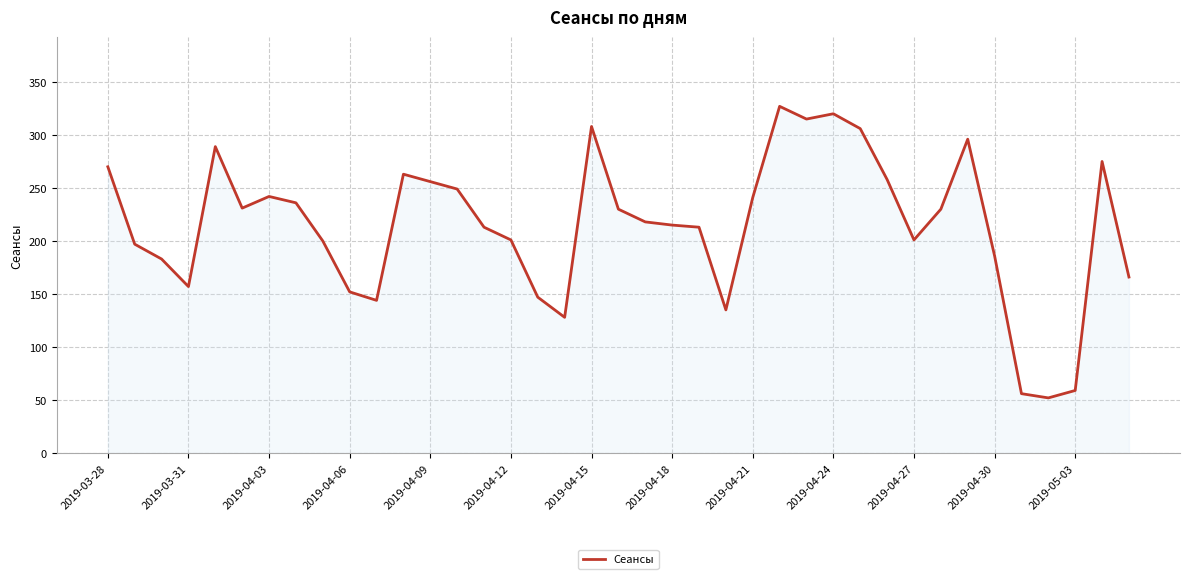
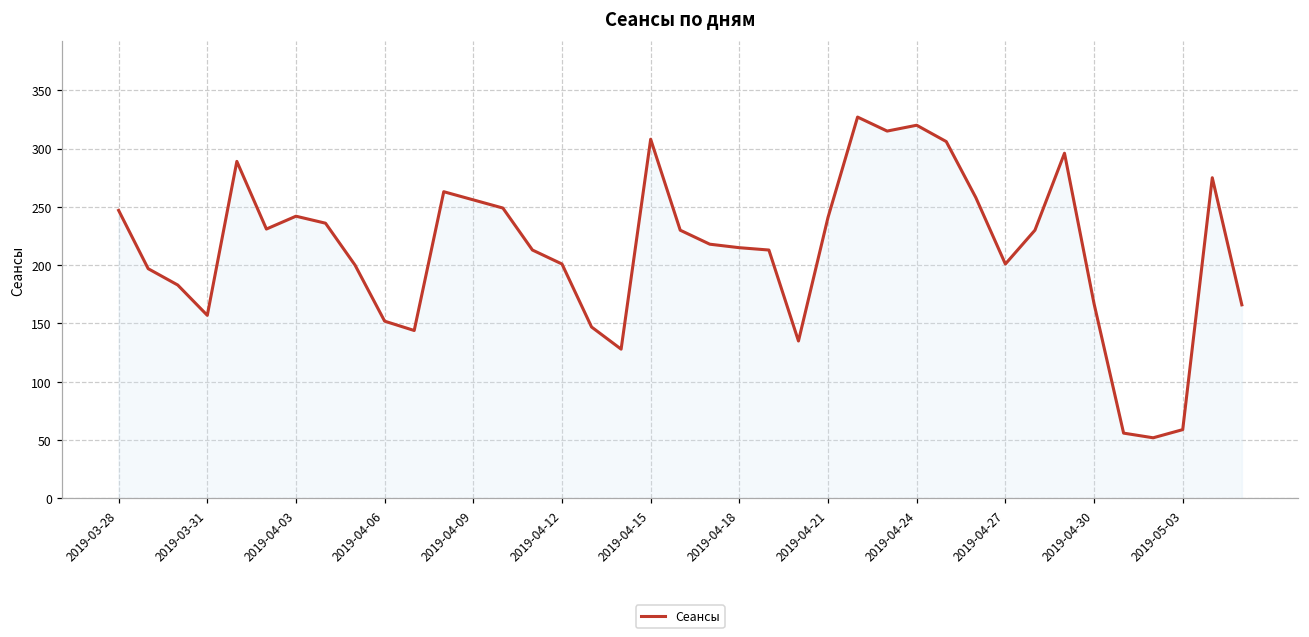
  {
-   "2019-03-28": 270,
+   "2019-03-28": 247,
    "2019-03-31": 157,
    "2019-04-03": 242,
    "2019-04-06": 152,
    "2019-04-09": 256,
    "2019-04-12": 201,
    "2019-04-15": 308,
    "2019-04-18": 215,
    "2019-04-21": 241,
    "2019-04-24": 320,
    "2019-04-27": 201,
-   "2019-04-30": 186,
+   "2019-04-30": 167,
    "2019-05-03": 59
  }
